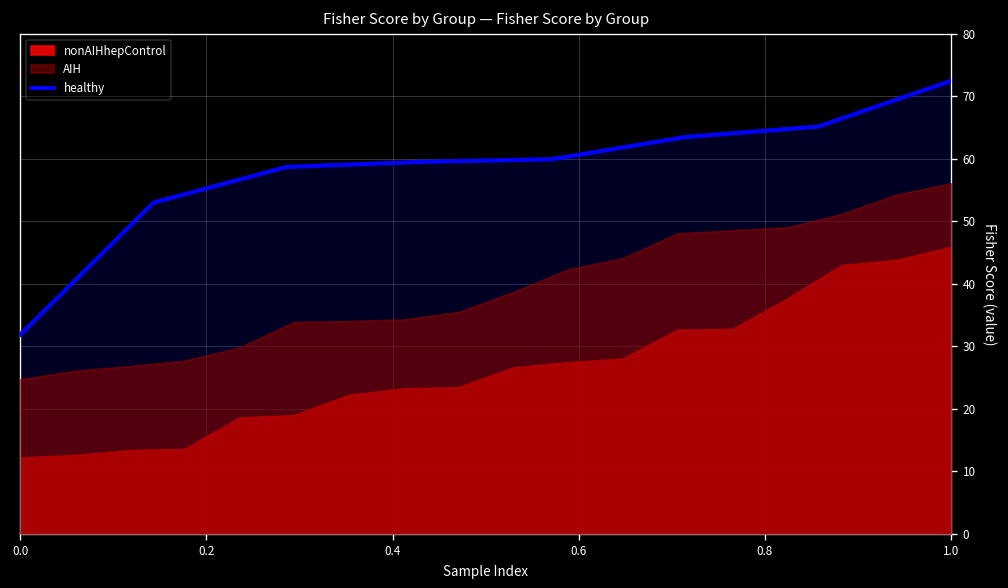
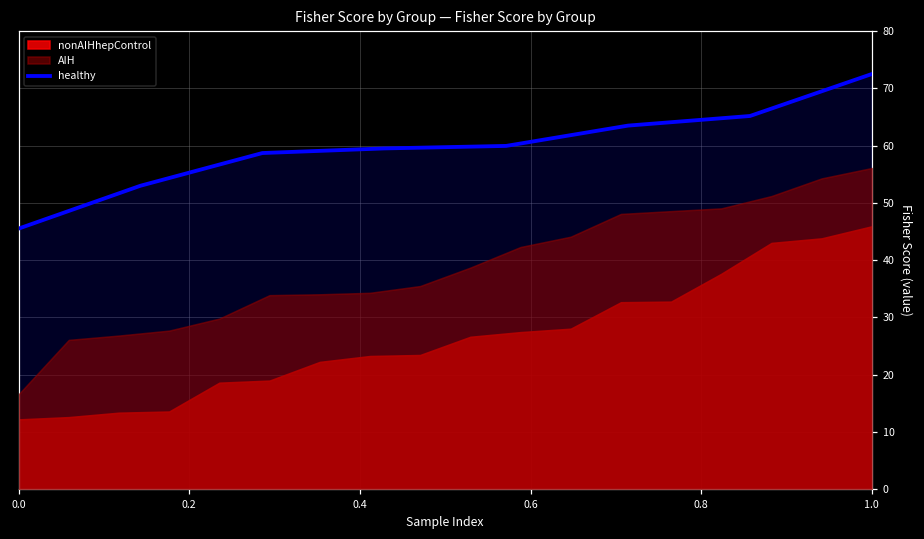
  {
    "healthy": {
-     "0.0": 32,
+     "0.0": 46,
      "1.0": 73
    },
    "nonAIHhepControl": {
      "0.0": 12,
      "1.0": 46
    },
    "AIH": {
-     "0.0": 25,
+     "0.0": 17,
      "1.0": 56
    }
  }
